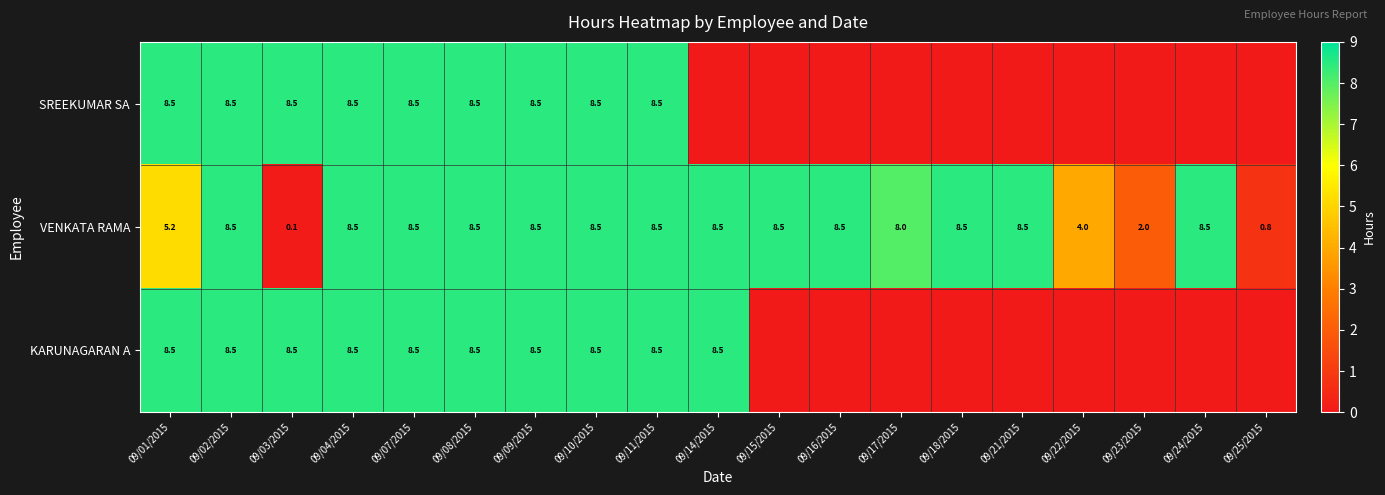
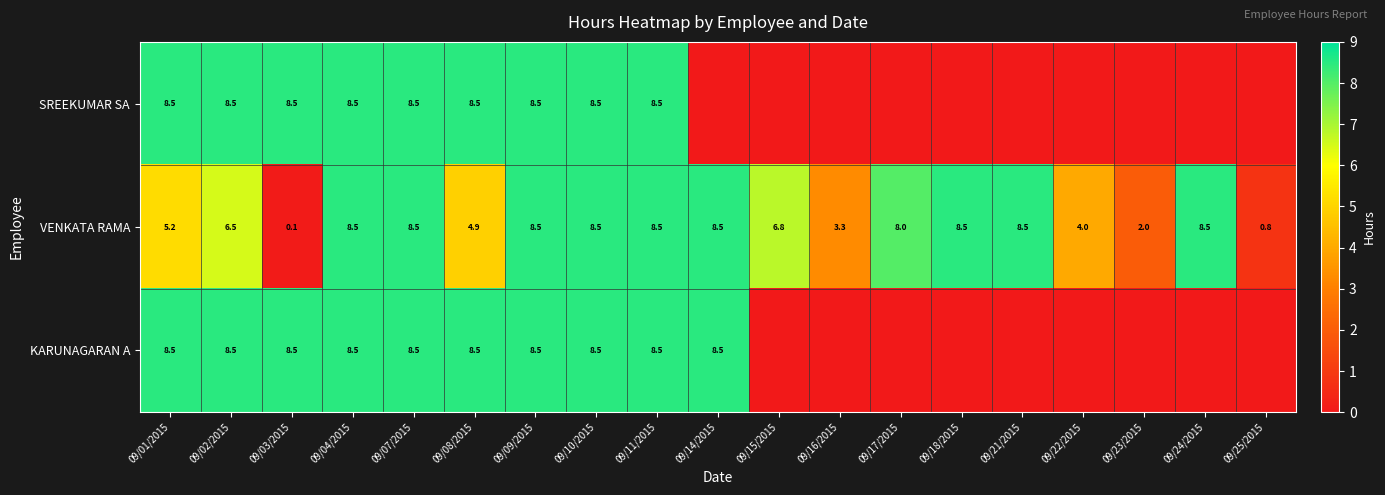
  {
    "SREEKUMAR SA": {
      "09/01/2015": 8.5,
      "09/02/2015": 8.5,
      "09/03/2015": 8.5,
      "09/04/2015": 8.5,
      "09/07/2015": 8.5,
      "09/08/2015": 8.5,
      "09/09/2015": 8.5,
      "09/10/2015": 8.5,
      "09/11/2015": 8.5
    },
    "VENKATA RAMA": {
      "09/01/2015": 5.2,
-     "09/02/2015": 8.5,
+     "09/02/2015": 6.5,
      "09/03/2015": 0.1,
      "09/04/2015": 8.5,
      "09/07/2015": 8.5,
-     "09/08/2015": 8.5,
+     "09/08/2015": 4.9,
      "09/09/2015": 8.5,
      "09/10/2015": 8.5,
      "09/11/2015": 8.5,
      "09/14/2015": 8.5,
-     "09/15/2015": 8.5,
-     "09/16/2015": 8.5,
+     "09/15/2015": 6.8,
+     "09/16/2015": 3.3,
      "09/17/2015": 8.0,
      "09/18/2015": 8.5,
      "09/21/2015": 8.5,
      "09/22/2015": 4.0,
      "09/23/2015": 2.0,
      "09/24/2015": 8.5,
      "09/25/2015": 0.8
    },
    "KARUNAGARAN A": {
      "09/01/2015": 8.5,
      "09/02/2015": 8.5,
      "09/03/2015": 8.5,
      "09/04/2015": 8.5,
      "09/07/2015": 8.5,
      "09/08/2015": 8.5,
      "09/09/2015": 8.5,
      "09/10/2015": 8.5,
      "09/11/2015": 8.5,
      "09/14/2015": 8.5
    }
  }
